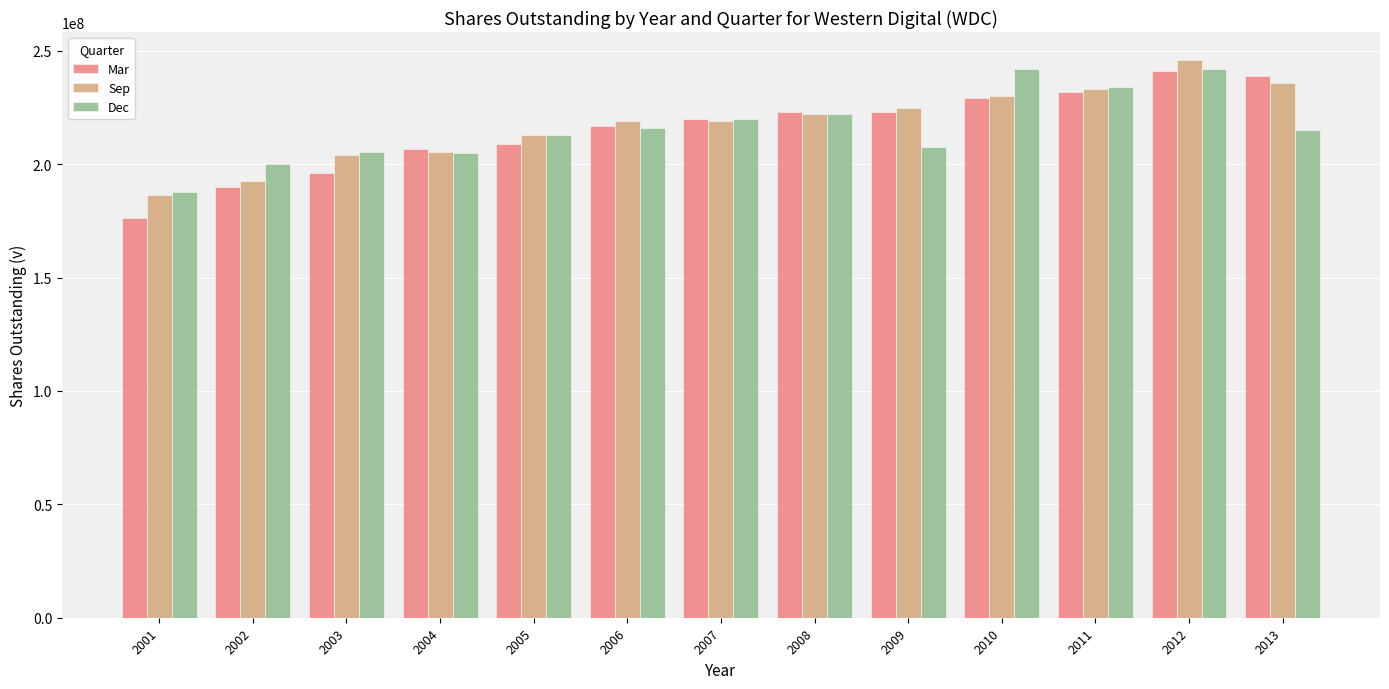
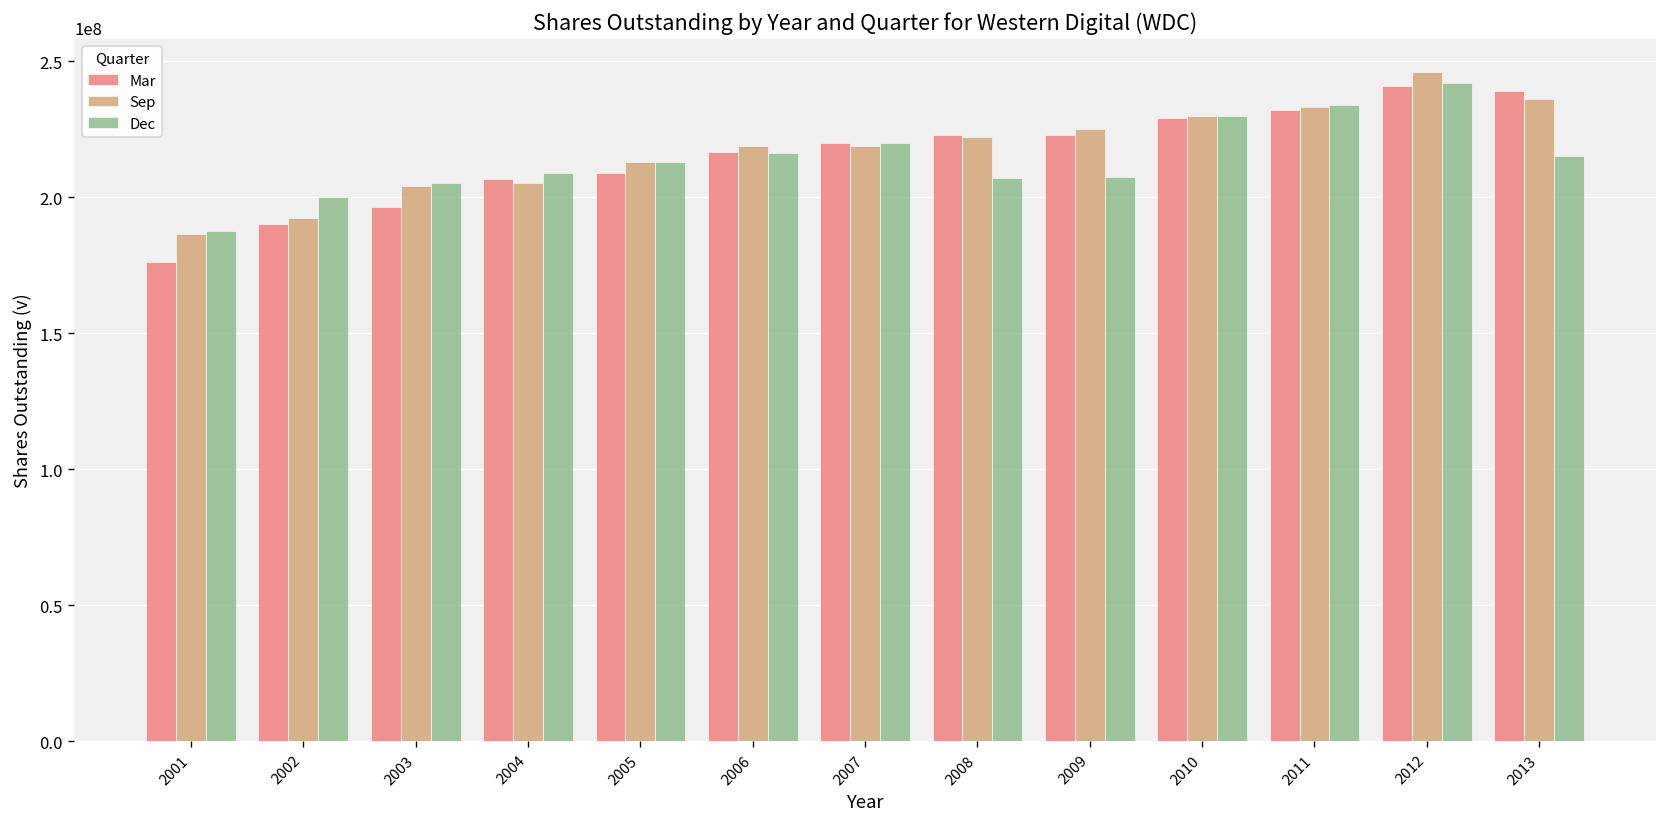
  {
    "Dec": {
      "2001": 188000000,
      "2002": 200000000,
      "2003": 205000000,
-     "2004": 205000000,
+     "2004": 209000000,
      "2005": 213000000,
      "2006": 216000000,
      "2007": 220000000,
-     "2008": 222000000,
+     "2008": 207000000,
      "2009": 207000000,
-     "2010": 242000000,
+     "2010": 230000000,
      "2011": 234000000,
      "2012": 242000000,
      "2013": 215000000
    }
  }
